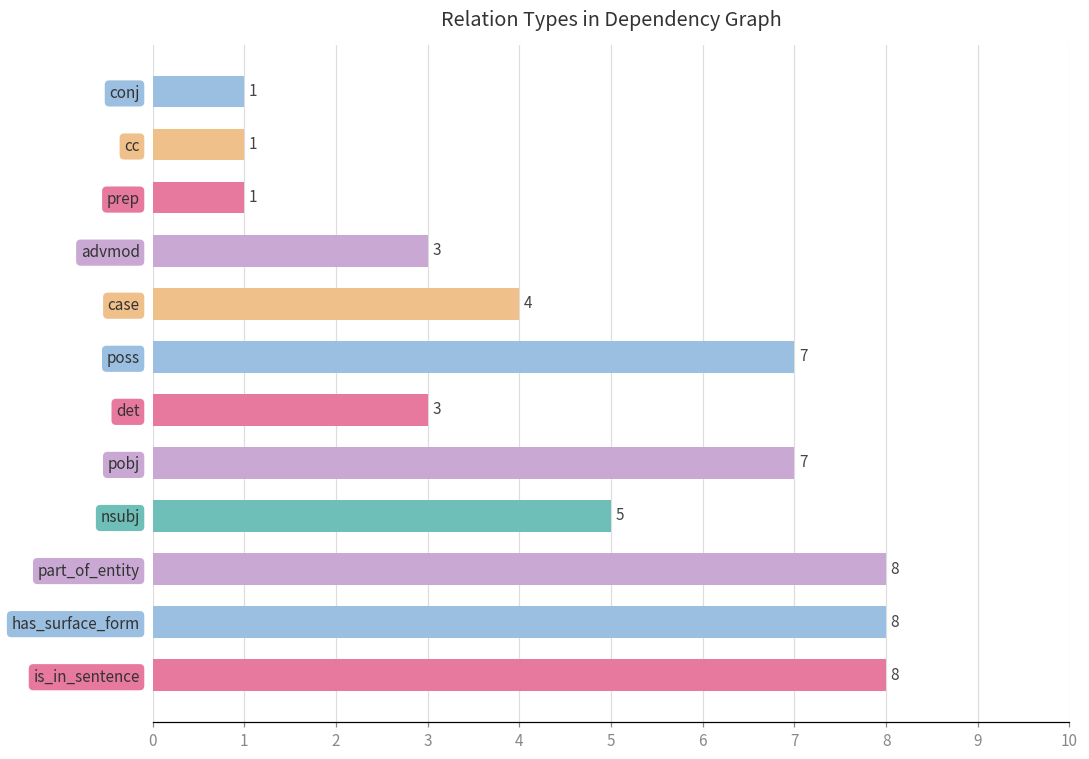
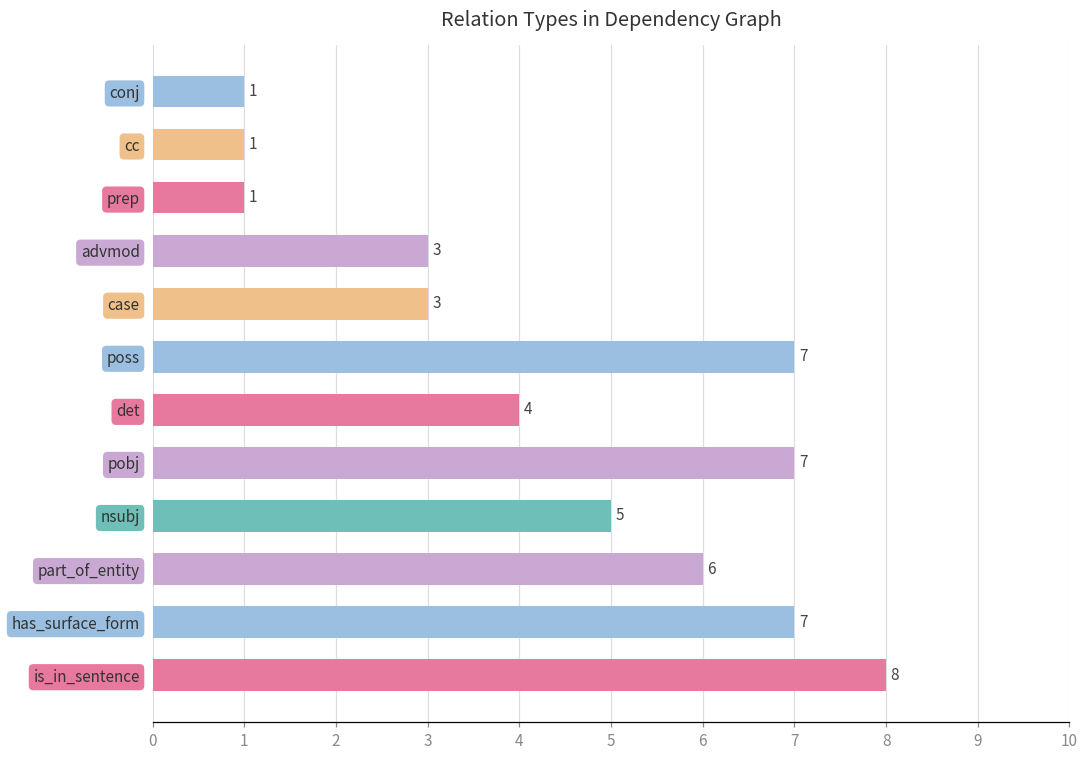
  {
    "conj": 1,
    "cc": 1,
    "prep": 1,
    "advmod": 3,
-   "case": 4,
+   "case": 3,
    "poss": 7,
-   "det": 3,
+   "det": 4,
    "pobj": 7,
    "nsubj": 5,
-   "part_of_entity": 8,
-   "has_surface_form": 8,
+   "part_of_entity": 6,
+   "has_surface_form": 7,
    "is_in_sentence": 8
  }
